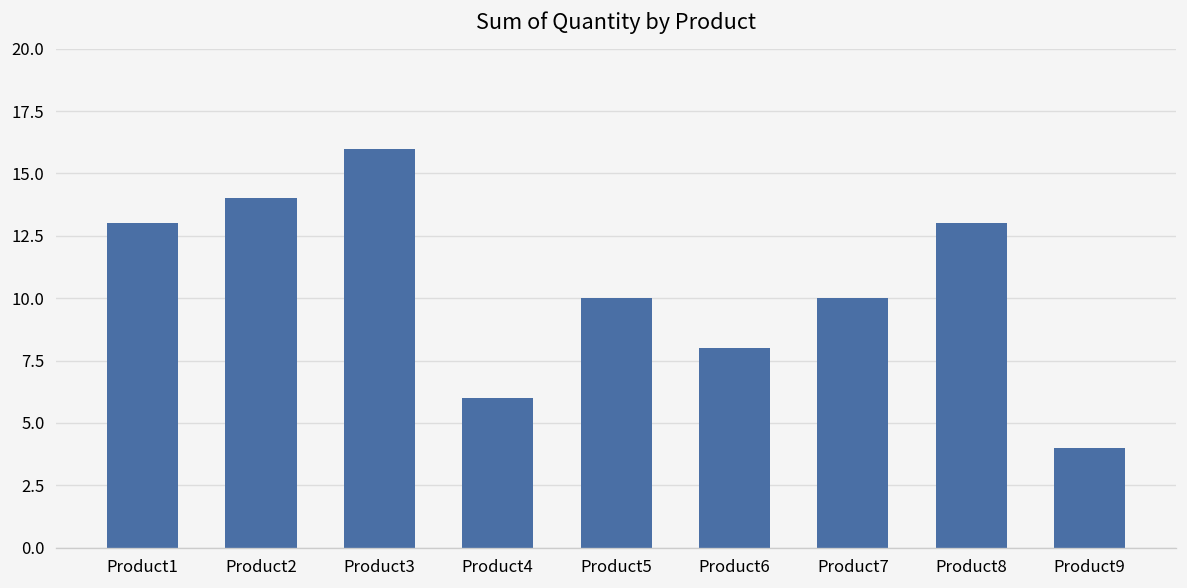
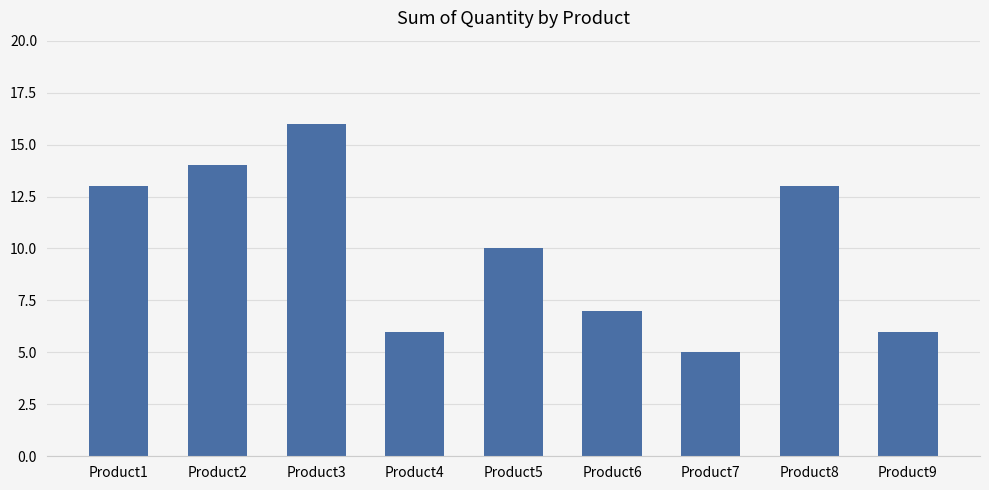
  {
    "Product1": 13,
    "Product2": 14,
    "Product3": 16,
    "Product4": 6,
    "Product5": 10,
-   "Product6": 8,
-   "Product7": 10,
+   "Product6": 7,
+   "Product7": 5,
    "Product8": 13,
-   "Product9": 4
+   "Product9": 6
  }
